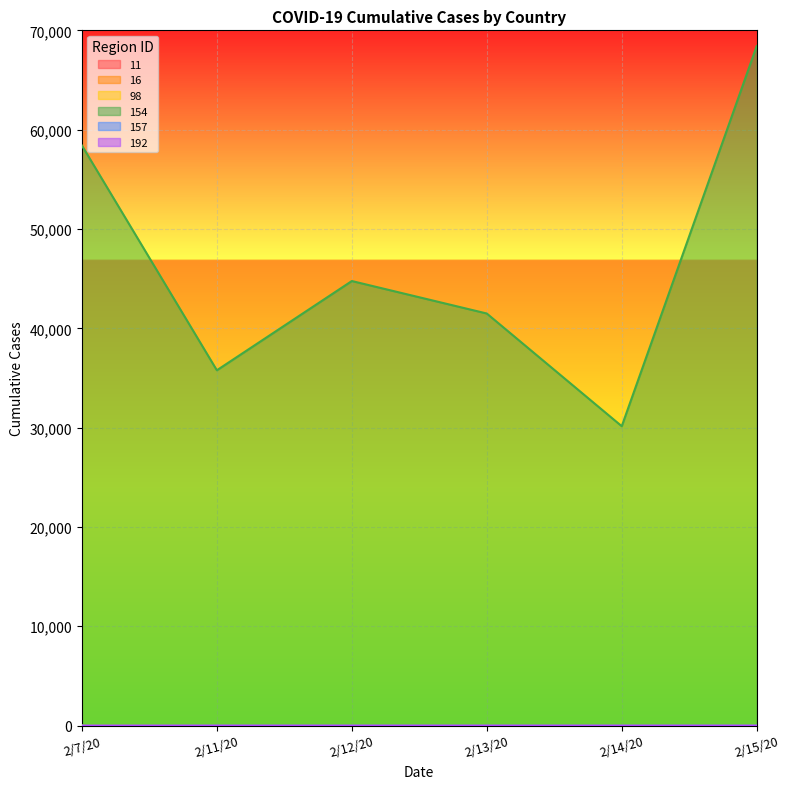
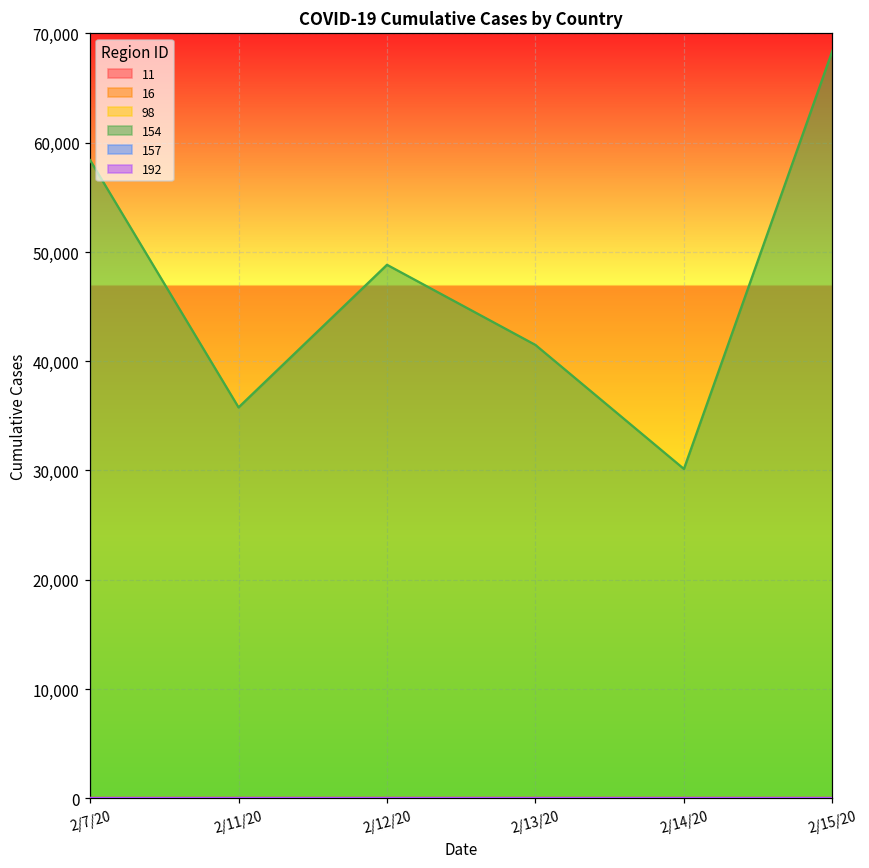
  {
    "154": {
      "2/7/20": "58,000",
      "2/11/20": "36,000",
-     "2/12/20": "45,000",
+     "2/12/20": "49,000",
      "2/13/20": "41,000",
      "2/14/20": "30,000",
      "2/15/20": "68,000"
    }
  }
